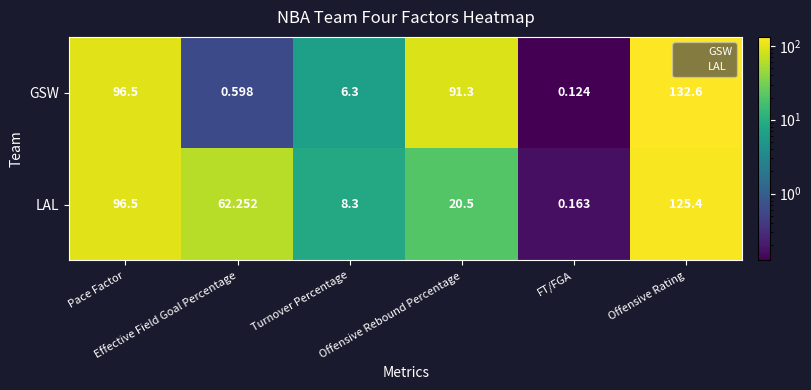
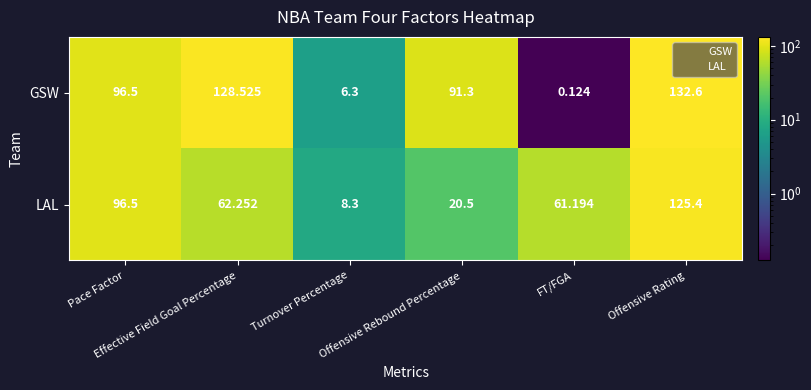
  {
    "GSW": {
      "Pace Factor": 96.5,
-     "Effective Field Goal Percentage": 0.598,
+     "Effective Field Goal Percentage": 128.525,
      "Turnover Percentage": 6.3,
      "Offensive Rebound Percentage": 91.3,
      "FT/FGA": 0.124,
      "Offensive Rating": 132.6
    },
    "LAL": {
      "Pace Factor": 96.5,
      "Effective Field Goal Percentage": 62.252,
      "Turnover Percentage": 8.3,
      "Offensive Rebound Percentage": 20.5,
-     "FT/FGA": 0.163,
+     "FT/FGA": 61.194,
      "Offensive Rating": 125.4
    }
  }
